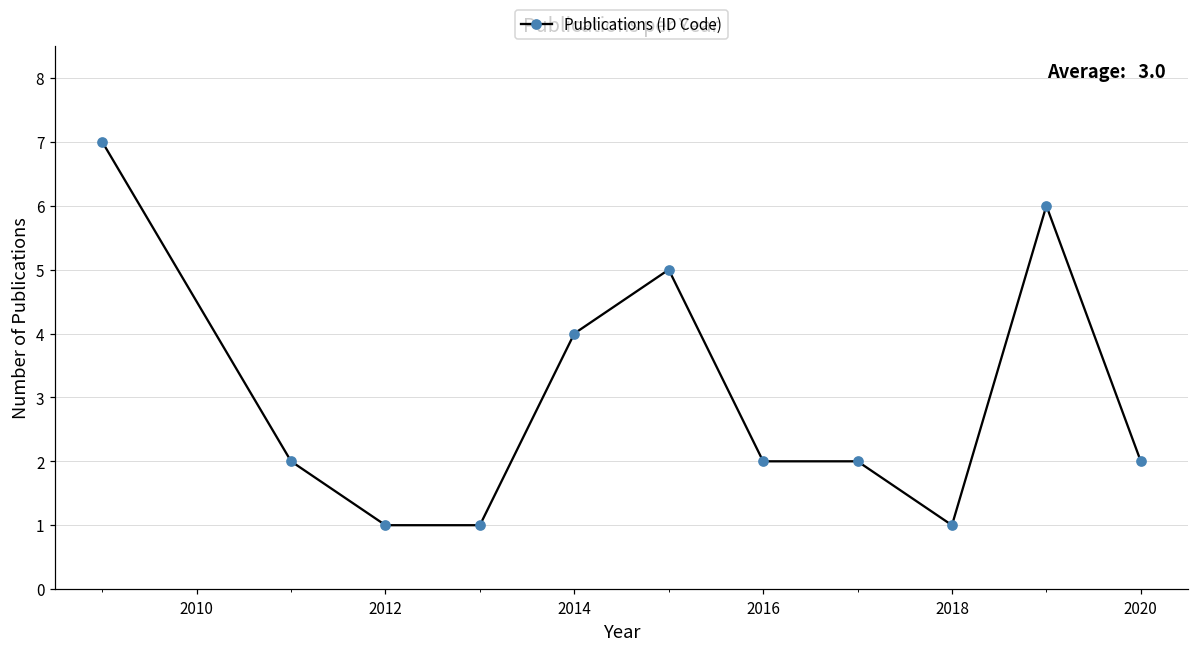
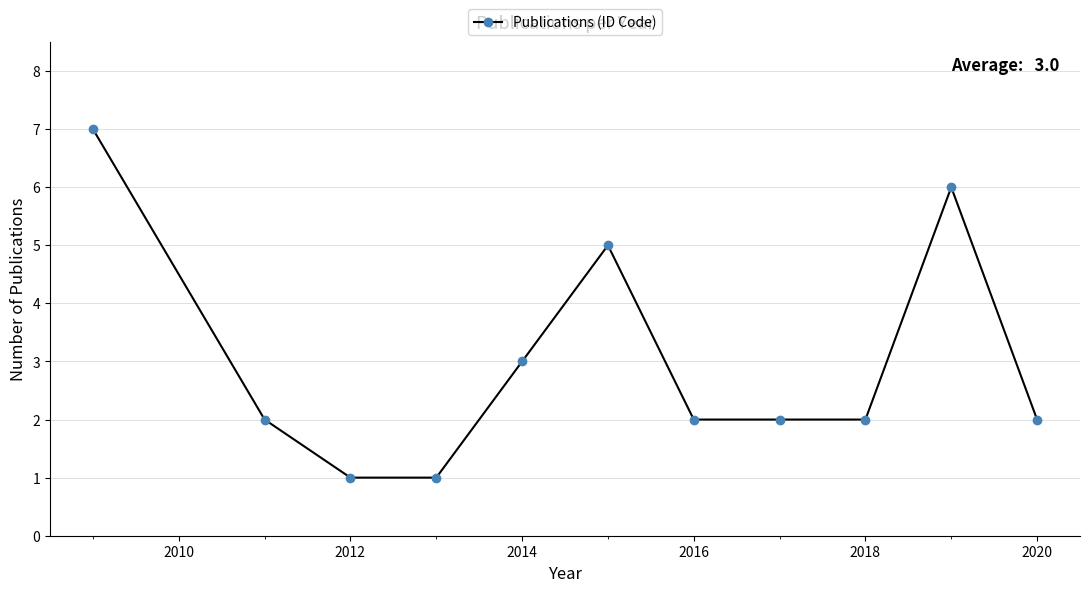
  {
    "2012": 1,
-   "2014": 4,
+   "2014": 3,
    "2016": 2,
-   "2018": 1,
+   "2018": 2,
    "2020": 2
  }
